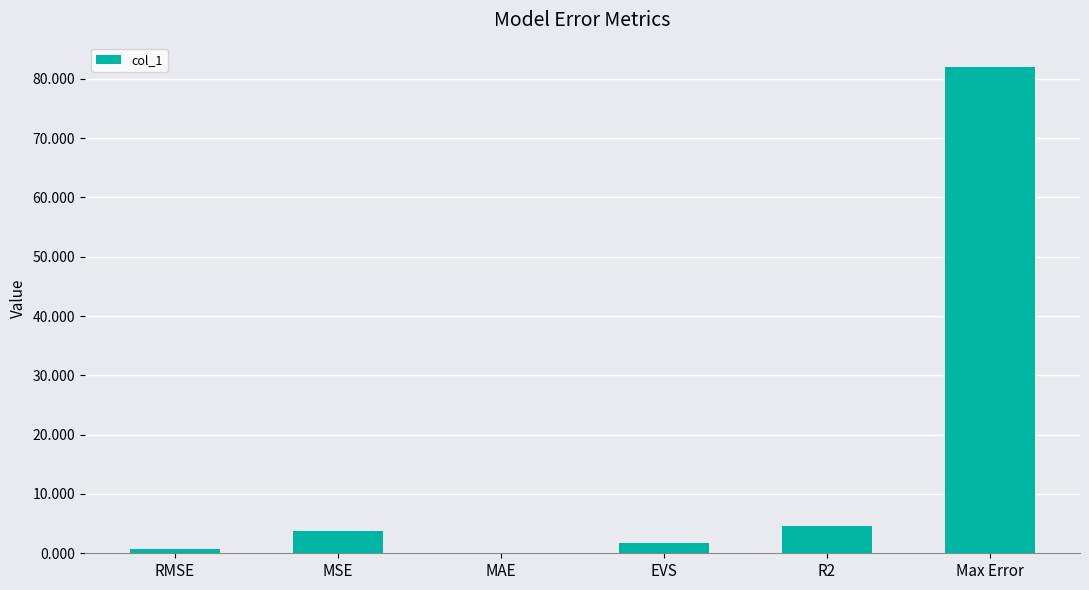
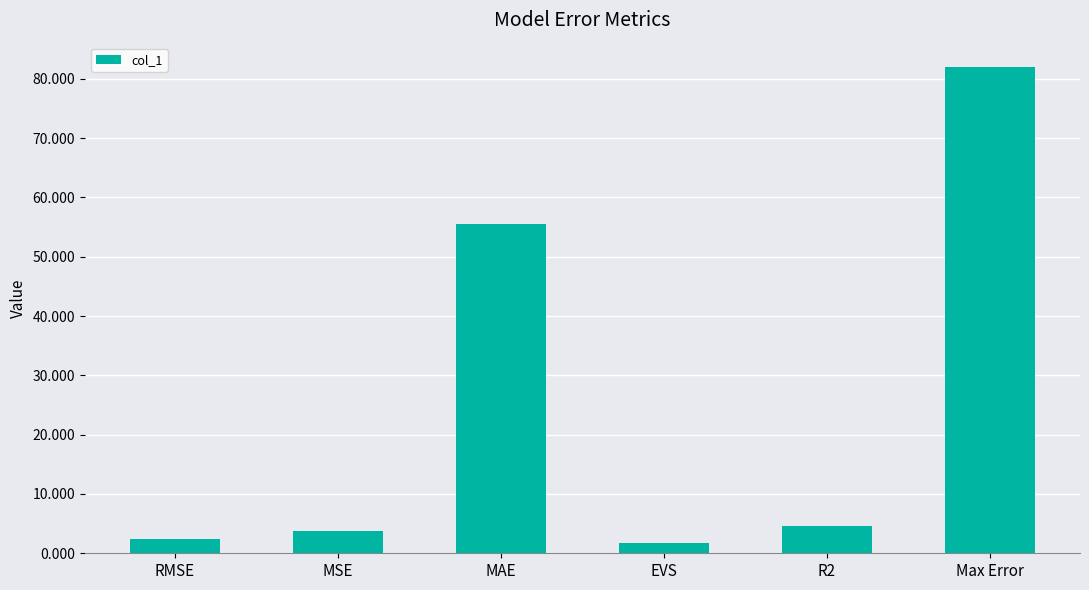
  {
-   "RMSE": 1,
+   "RMSE": 2,
    "MSE": 4,
-   "MAE": 0,
+   "MAE": 56,
    "EVS": 2,
    "R2": 5,
    "Max Error": 82
  }
